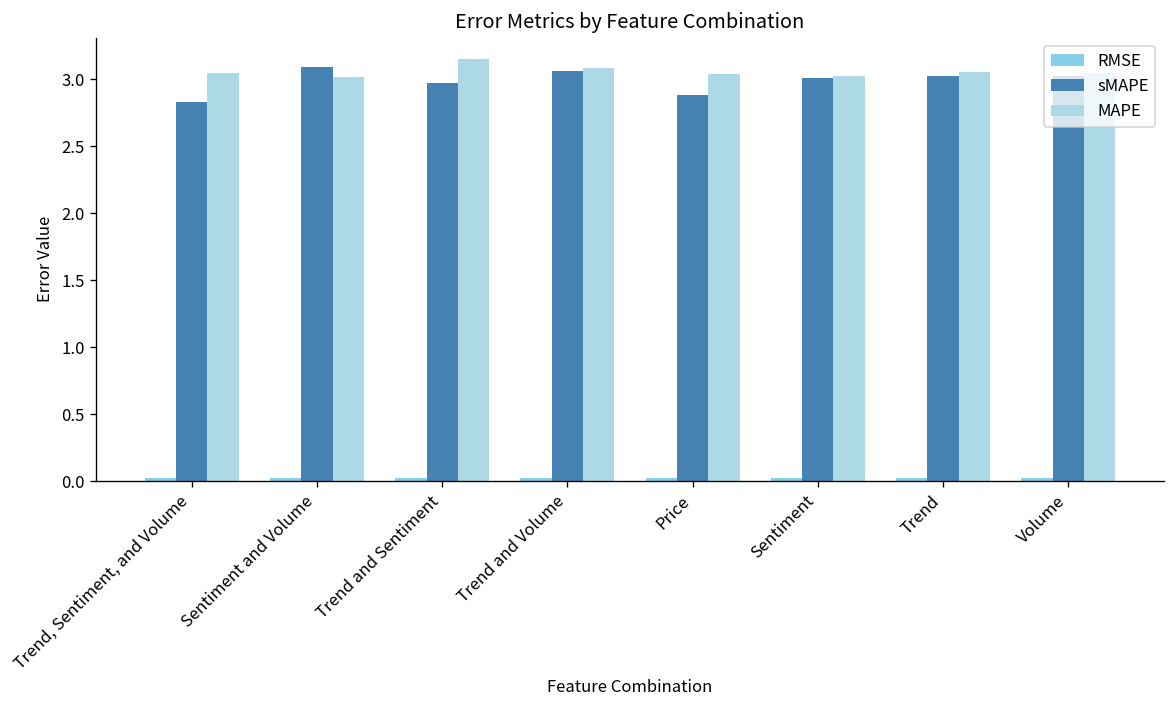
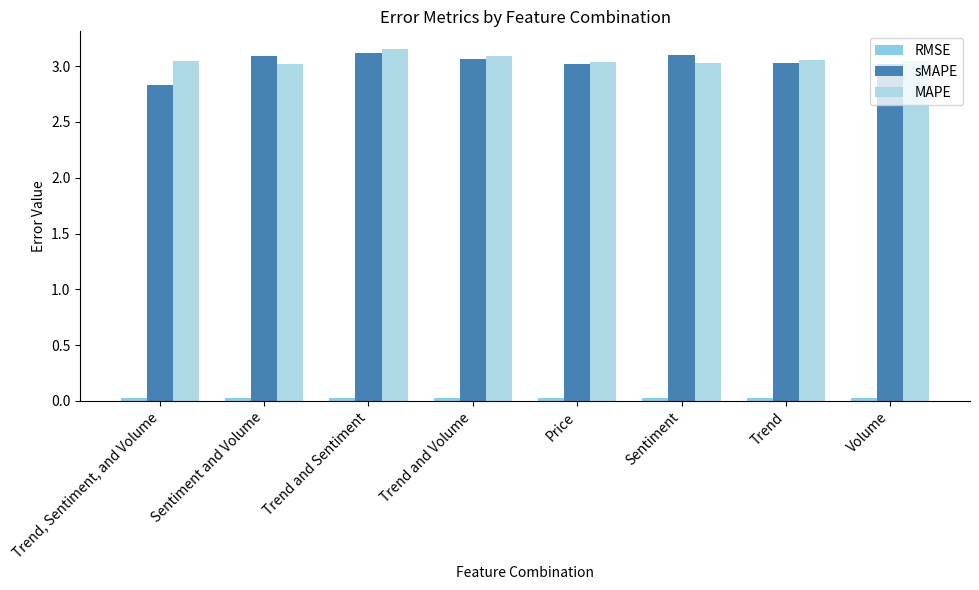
  {
    "sMAPE": {
      "Trend, Sentiment, and Volume": 2.83,
      "Sentiment and Volume": 3.09,
-     "Trend and Sentiment": 2.97,
+     "Trend and Sentiment": 3.12,
      "Trend and Volume": 3.06,
-     "Price": 2.89,
-     "Sentiment": 3.01,
+     "Price": 3.02,
+     "Sentiment": 3.10,
      "Trend": 3.03
    }
  }
